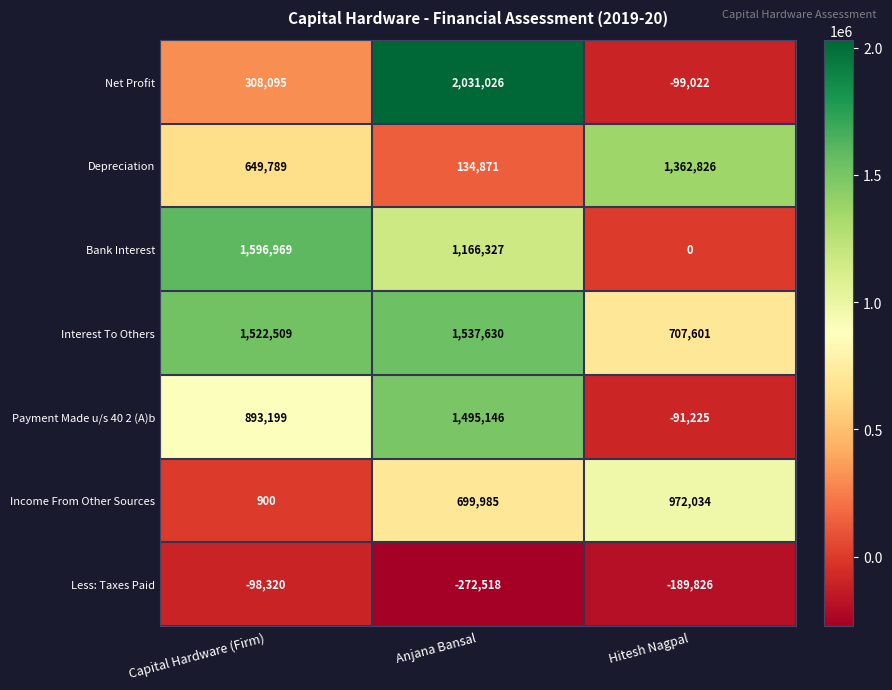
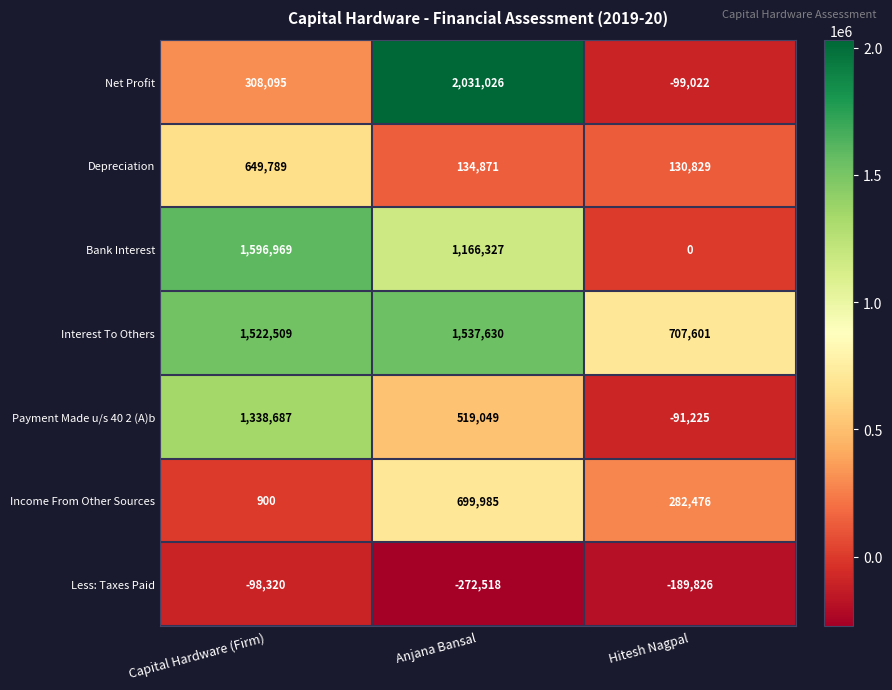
  {
    "Net Profit": {
      "Capital Hardware (Firm)": "308,095",
      "Anjana Bansal": "2,031,026",
      "Hitesh Nagpal": "-99,022"
    },
    "Depreciation": {
      "Capital Hardware (Firm)": "649,789",
      "Anjana Bansal": "134,871",
-     "Hitesh Nagpal": "1,362,826"
+     "Hitesh Nagpal": "130,829"
    },
    "Bank Interest": {
      "Capital Hardware (Firm)": "1,596,969",
      "Anjana Bansal": "1,166,327",
      "Hitesh Nagpal": "0"
    },
    "Interest To Others": {
      "Capital Hardware (Firm)": "1,522,509",
      "Anjana Bansal": "1,537,630",
      "Hitesh Nagpal": "707,601"
    },
    "Payment Made u/s 40 2 (A)b": {
-     "Capital Hardware (Firm)": "893,199",
-     "Anjana Bansal": "1,495,146",
+     "Capital Hardware (Firm)": "1,338,687",
+     "Anjana Bansal": "519,049",
      "Hitesh Nagpal": "-91,225"
    },
    "Income From Other Sources": {
      "Capital Hardware (Firm)": "900",
      "Anjana Bansal": "699,985",
-     "Hitesh Nagpal": "972,034"
+     "Hitesh Nagpal": "282,476"
    },
    "Less: Taxes Paid": {
      "Capital Hardware (Firm)": "-98,320",
      "Anjana Bansal": "-272,518",
      "Hitesh Nagpal": "-189,826"
    }
  }
